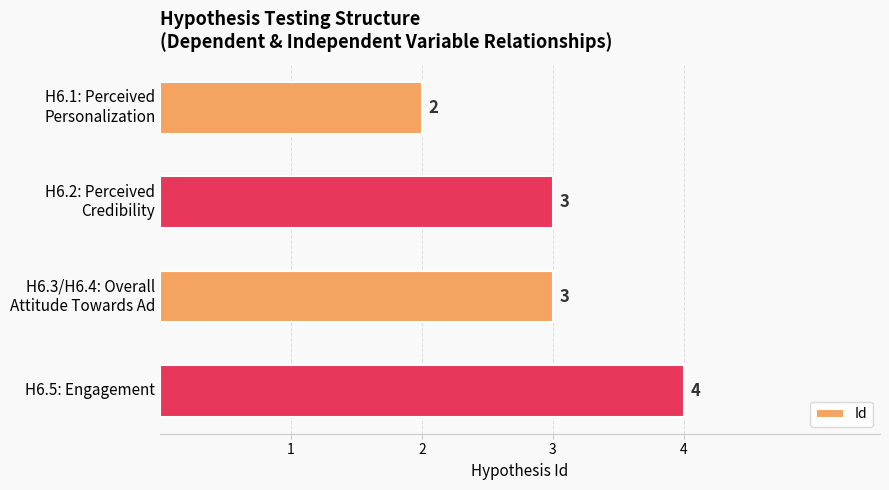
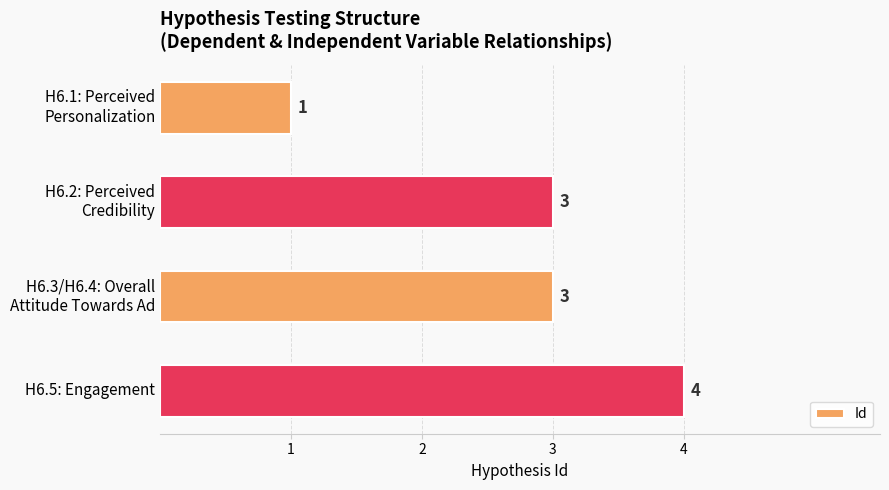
  {
-   "H6.1: Perceived Personalization": 2,
+   "H6.1: Perceived Personalization": 1,
    "H6.2: Perceived Credibility": 3,
    "H6.3/H6.4: Overall Attitude Towards Ad": 3,
    "H6.5: Engagement": 4
  }
